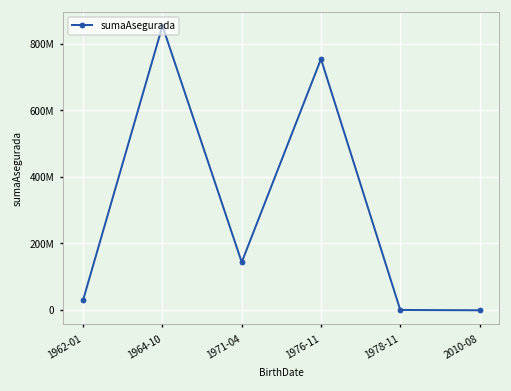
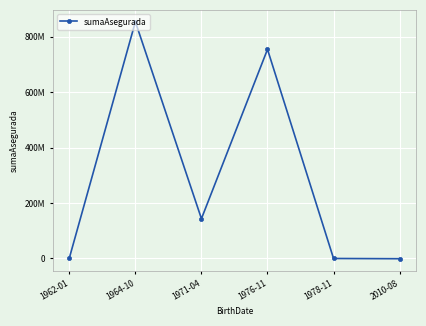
  {
-   "1962-01": 30000000,
+   "1962-01": 0,
    "1971-04": 140000000,
    "1976-11": 750000000,
    "1978-11": 0,
    "2010-08": 0
  }
